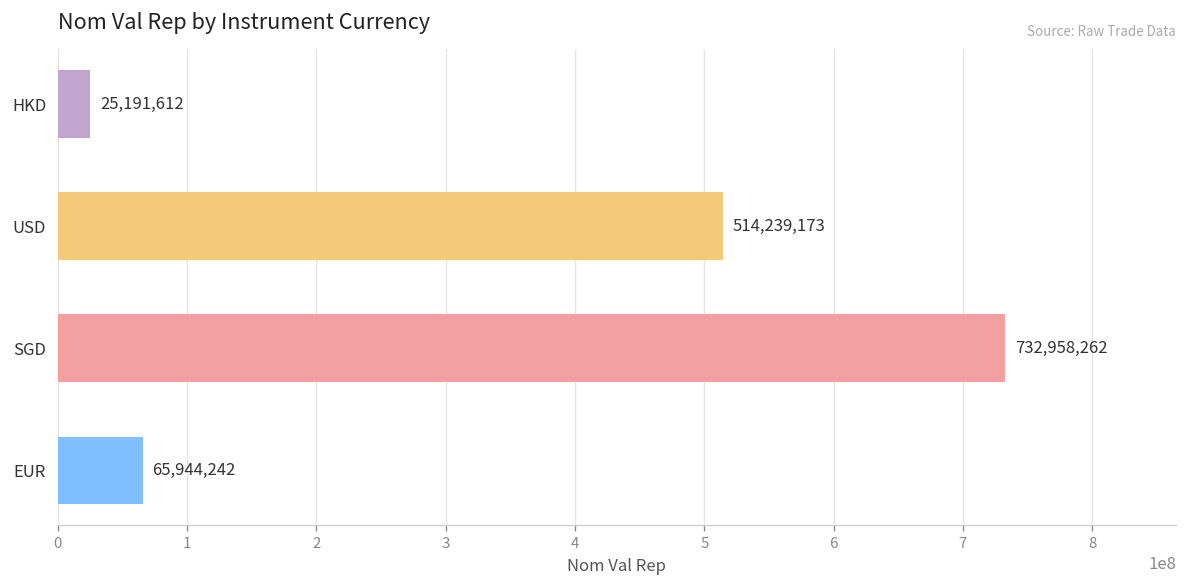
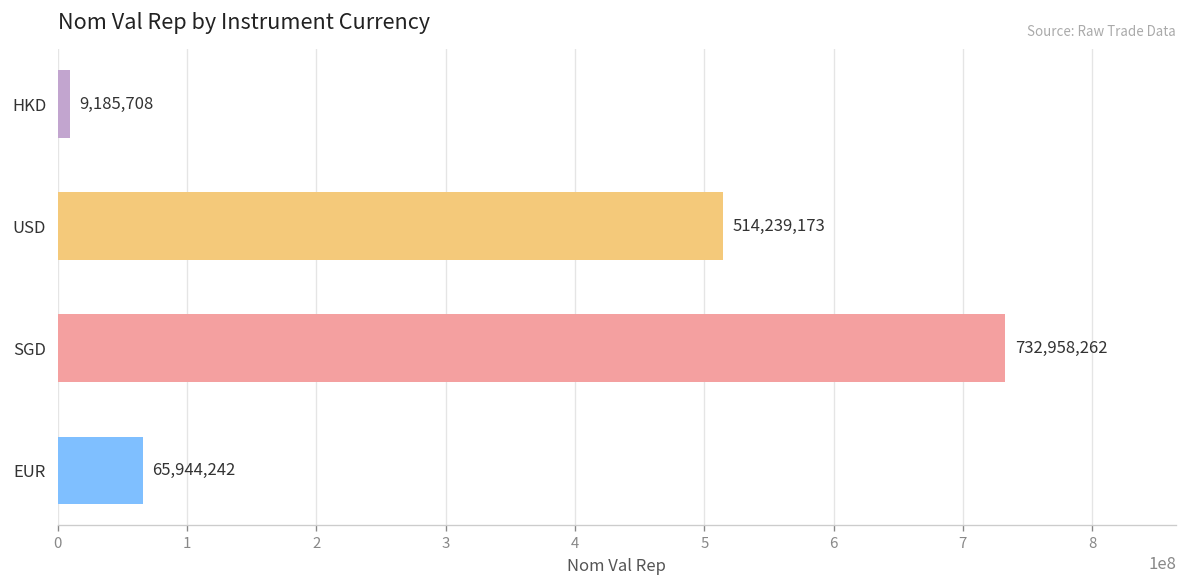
  {
-   "HKD": "25,191,612",
+   "HKD": "9,185,708",
    "USD": "514,239,173",
    "SGD": "732,958,262",
    "EUR": "65,944,242"
  }
